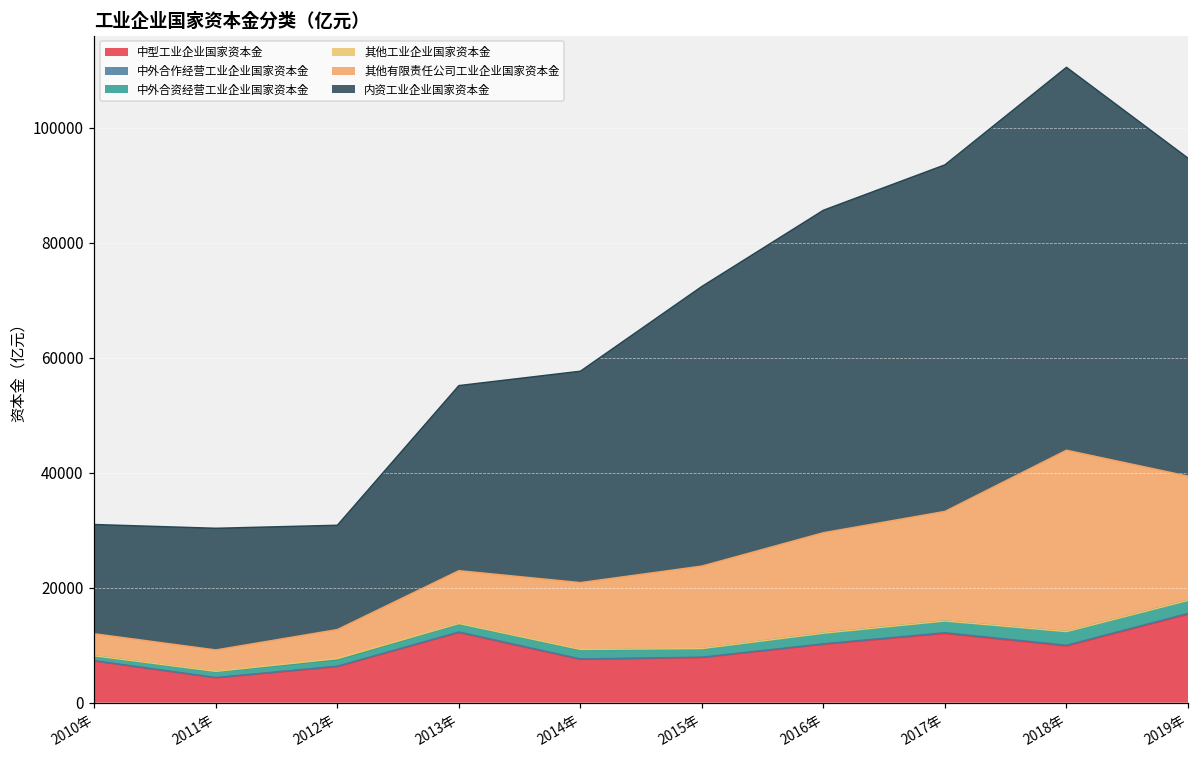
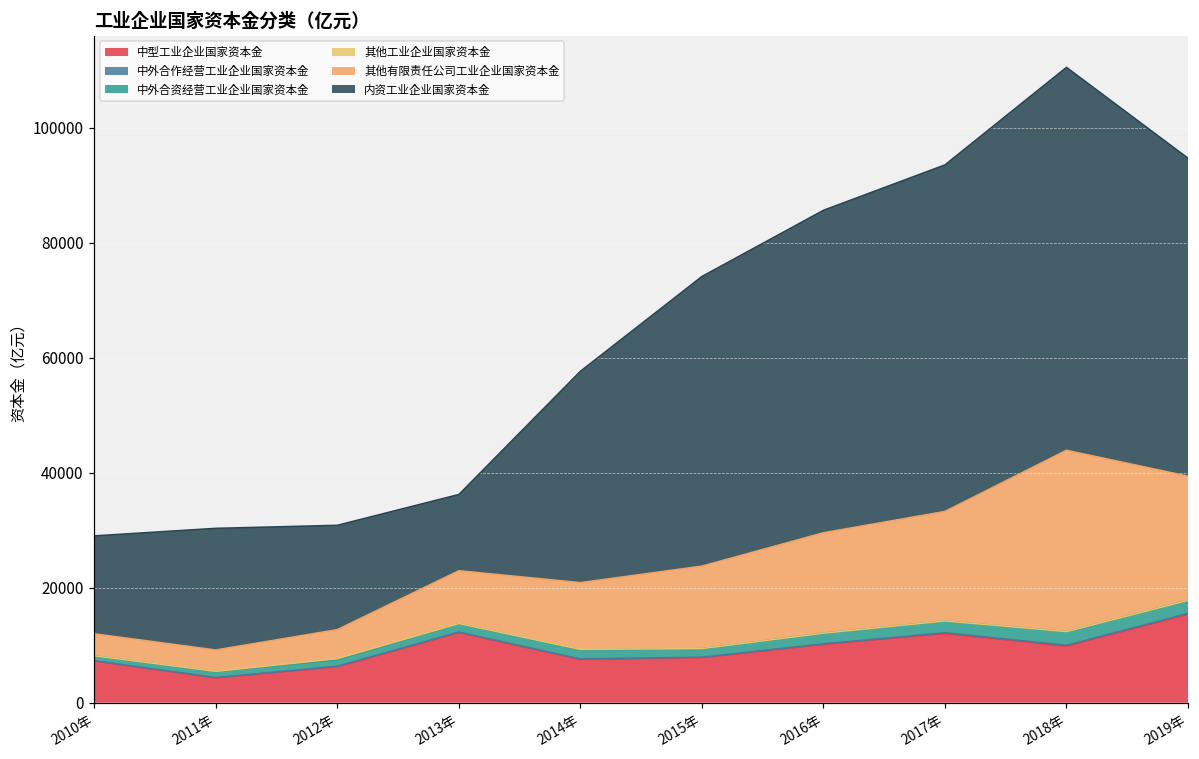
  {
    "内资工业企业国家资本金": {
-     "2010年": 19000,
+     "2010年": 17000,
      "2011年": 21000,
      "2012年": 18000,
-     "2013年": 32000,
+     "2013年": 13000,
      "2014年": 37000,
-     "2015年": 49000,
+     "2015年": 50000,
      "2016年": 56000,
      "2017年": 60000,
      "2018年": 67000,
      "2019年": 55000
    }
  }
